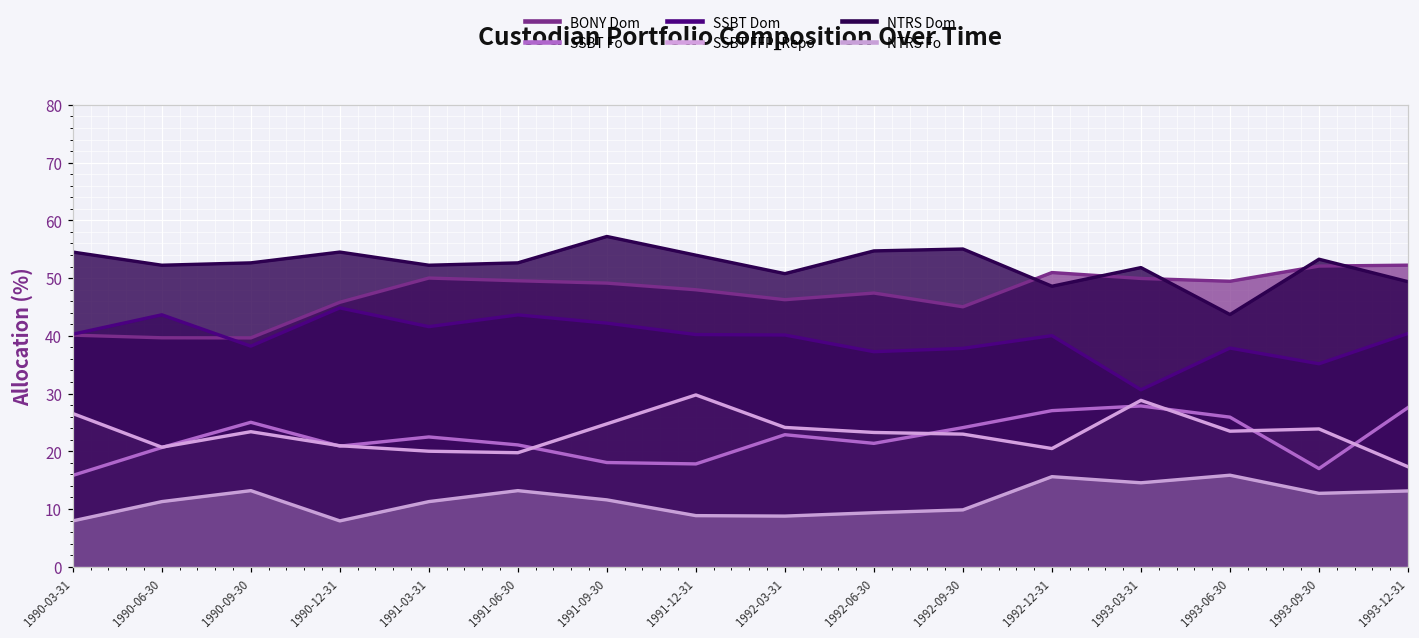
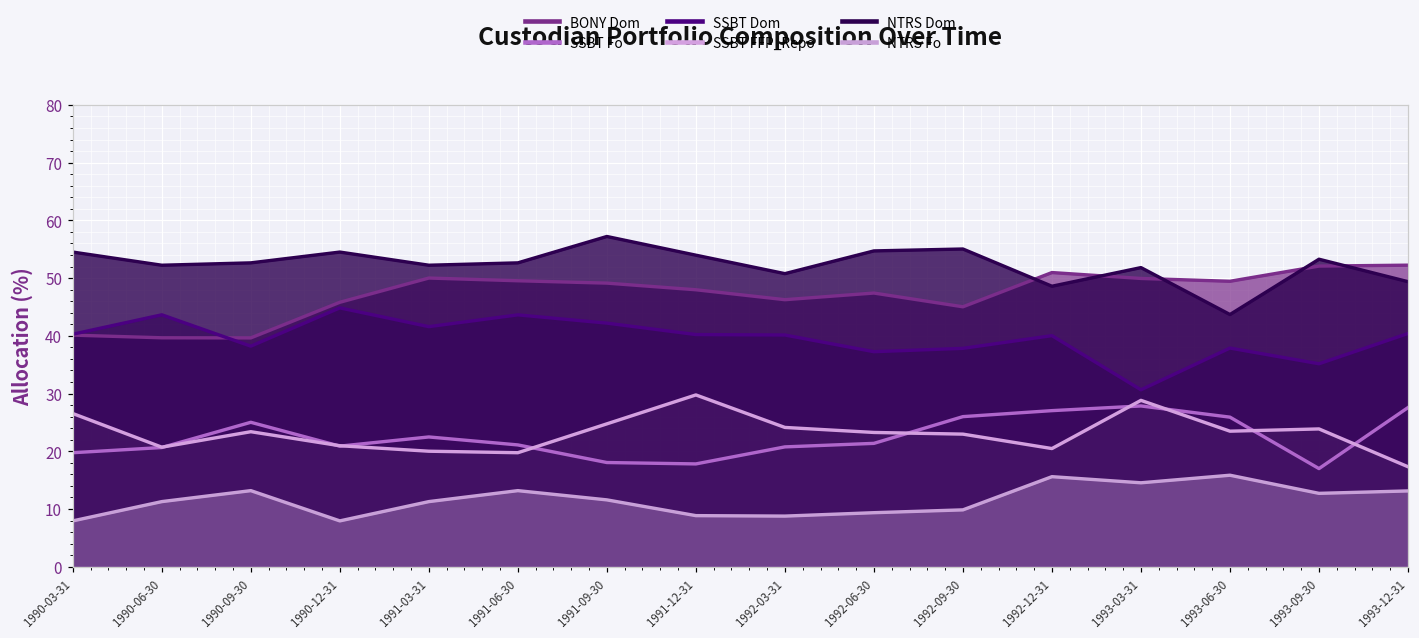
  {
    "SSBT Fo": {
-     "1990-03-31": 16,
+     "1990-03-31": 20,
      "1990-09-30": 25,
      "1991-03-31": 22,
      "1991-06-30": 21,
      "1991-09-30": 18,
      "1991-12-31": 18,
-     "1992-03-31": 23,
+     "1992-03-31": 21,
      "1992-06-30": 21,
-     "1992-09-30": 24,
+     "1992-09-30": 26,
      "1992-12-31": 27,
      "1993-03-31": 28,
      "1993-06-30": 26,
      "1993-09-30": 17,
      "1993-12-31": 28
    }
  }
